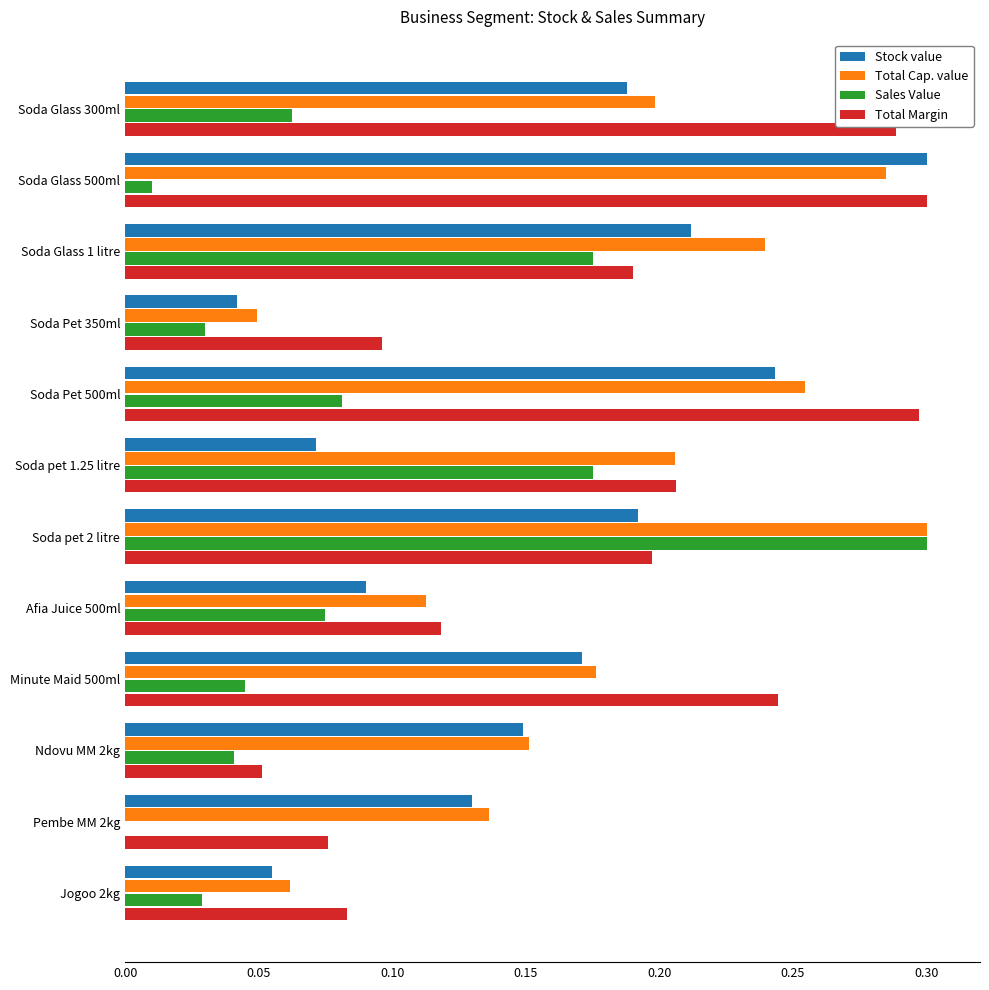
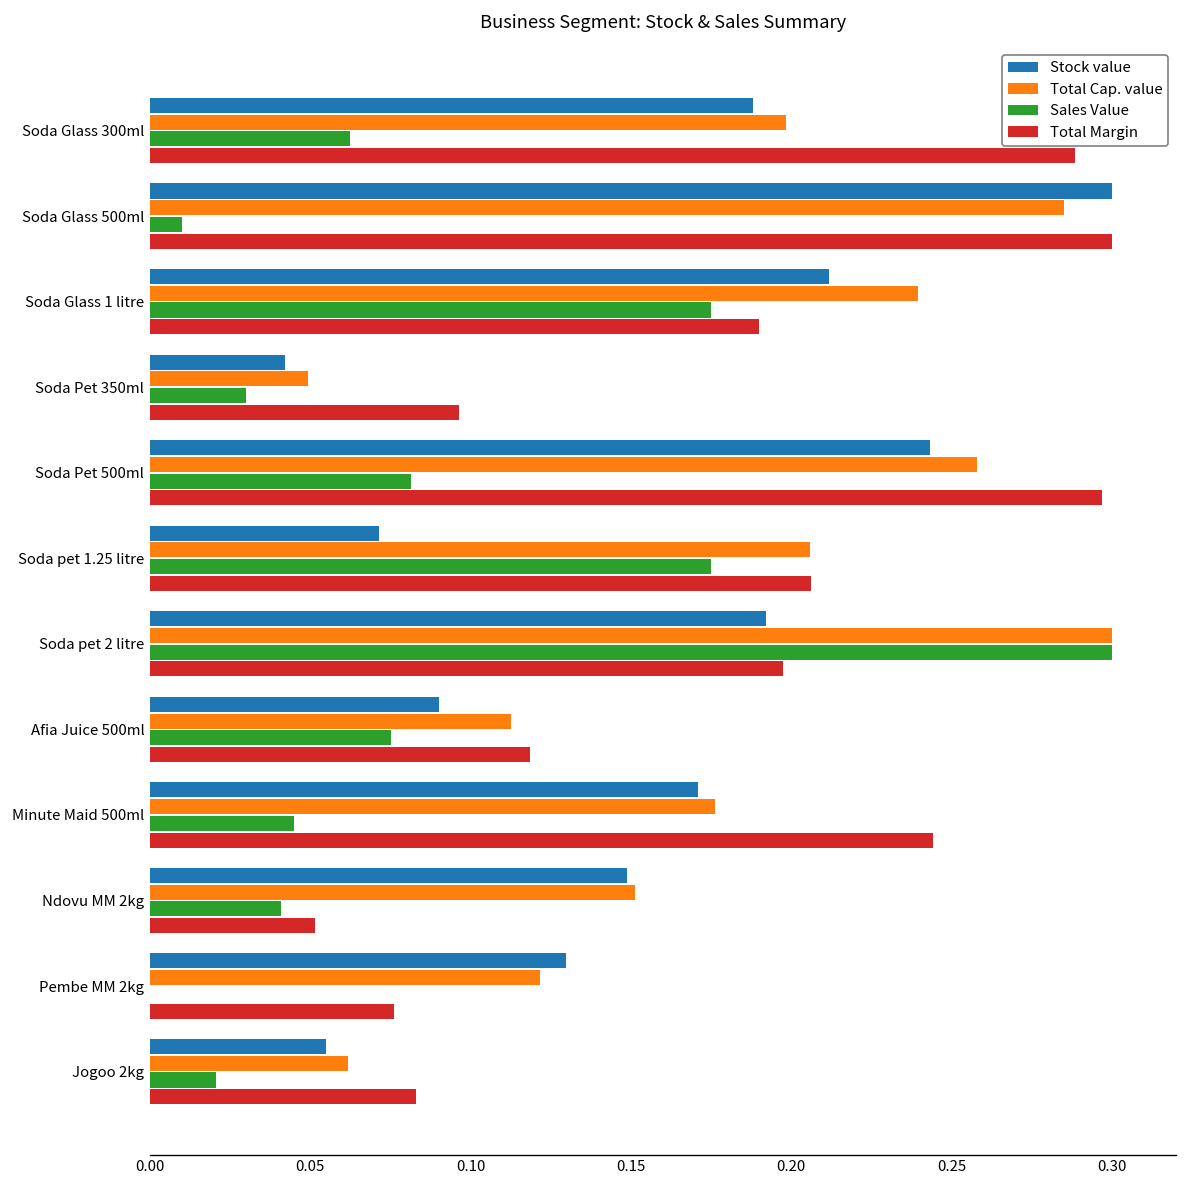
  {
    "Stock value": {
      "Soda Glass 300ml": 0.188,
      "Soda Glass 500ml": 0.300,
      "Soda Glass 1 litre": 0.212,
      "Soda Pet 350ml": 0.042,
      "Soda Pet 500ml": 0.243,
      "Soda pet 1.25 litre": 0.071,
      "Soda pet 2 litre": 0.192,
      "Afia Juice 500ml": 0.090,
      "Minute Maid 500ml": 0.171,
      "Ndovu MM 2kg": 0.149,
      "Pembe MM 2kg": 0.130,
      "Jogoo 2kg": 0.055
    },
    "Total Cap. value": {
      "Soda Glass 300ml": 0.198,
      "Soda Glass 500ml": 0.285,
      "Soda Glass 1 litre": 0.240,
      "Soda Pet 350ml": 0.049,
-     "Soda Pet 500ml": 0.255,
+     "Soda Pet 500ml": 0.258,
      "Soda pet 1.25 litre": 0.206,
      "Soda pet 2 litre": 0.300,
      "Afia Juice 500ml": 0.112,
      "Minute Maid 500ml": 0.176,
      "Ndovu MM 2kg": 0.151,
-     "Pembe MM 2kg": 0.136,
+     "Pembe MM 2kg": 0.122,
      "Jogoo 2kg": 0.062
    },
    "Sales Value": {
      "Soda Glass 300ml": 0.063,
      "Soda Glass 500ml": 0.010,
      "Soda Glass 1 litre": 0.175,
      "Soda Pet 350ml": 0.030,
      "Soda Pet 500ml": 0.081,
      "Soda pet 1.25 litre": 0.175,
      "Soda pet 2 litre": 0.300,
      "Afia Juice 500ml": 0.075,
      "Minute Maid 500ml": 0.045,
      "Ndovu MM 2kg": 0.041,
      "Pembe MM 2kg": 0.000,
-     "Jogoo 2kg": 0.029
+     "Jogoo 2kg": 0.021
    },
    "Total Margin": {
      "Soda Glass 300ml": 0.289,
      "Soda Glass 500ml": 0.300,
      "Soda Glass 1 litre": 0.190,
      "Soda Pet 350ml": 0.096,
      "Soda Pet 500ml": 0.297,
      "Soda pet 1.25 litre": 0.206,
      "Soda pet 2 litre": 0.197,
      "Afia Juice 500ml": 0.118,
      "Minute Maid 500ml": 0.244,
      "Ndovu MM 2kg": 0.051,
      "Pembe MM 2kg": 0.076,
      "Jogoo 2kg": 0.083
    }
  }
